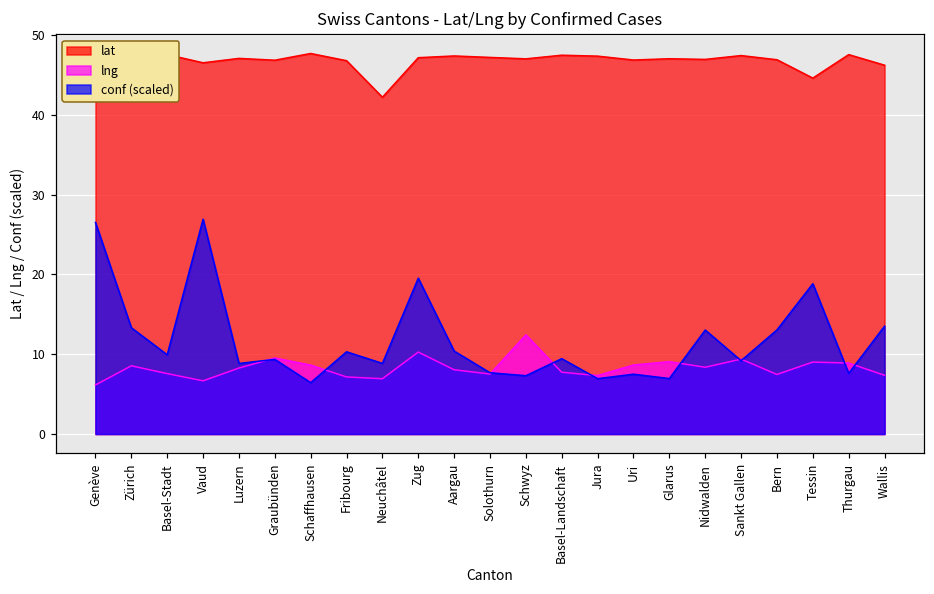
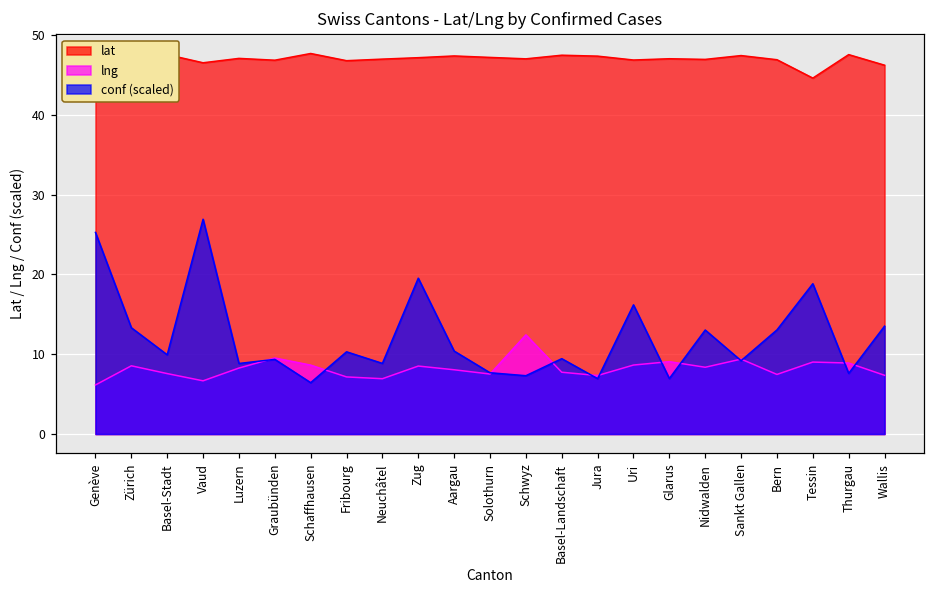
  {
    "lat": {
      "Vaud": 47,
      "Luzern": 47,
      "Graubünden": 47,
      "Schaffhausen": 48,
      "Fribourg": 47,
-     "Neuchâtel": 42,
+     "Neuchâtel": 47,
      "Zug": 47,
      "Aargau": 47,
      "Solothurn": 47,
      "Schwyz": 47,
      "Basel-Landschaft": 47,
      "Jura": 47,
      "Uri": 47,
      "Glarus": 47,
      "Nidwalden": 47,
      "Sankt Gallen": 47,
      "Bern": 47,
      "Tessin": 45,
      "Thurgau": 48,
      "Wallis": 46
    },
    "lng": {
      "Genève": 6,
      "Zürich": 9,
      "Basel-Stadt": 8,
      "Vaud": 7,
      "Luzern": 8,
      "Schaffhausen": 9,
      "Fribourg": 7,
      "Neuchâtel": 7,
-     "Zug": 10,
+     "Zug": 9,
      "Aargau": 8,
      "Schwyz": 12,
      "Basel-Landschaft": 8,
      "Jura": 7,
      "Uri": 9,
      "Glarus": 9,
      "Nidwalden": 8,
      "Bern": 7,
      "Tessin": 9,
      "Thurgau": 9,
      "Wallis": 7
    },
    "conf (scaled)": {
-     "Genève": 27,
+     "Genève": 25,
      "Zürich": 13,
      "Basel-Stadt": 10,
      "Vaud": 27,
      "Luzern": 9,
      "Schaffhausen": 6,
      "Fribourg": 10,
      "Neuchâtel": 9,
      "Zug": 20,
      "Aargau": 10,
      "Schwyz": 7,
      "Basel-Landschaft": 9,
      "Jura": 7,
-     "Uri": 7,
+     "Uri": 16,
      "Glarus": 7,
      "Nidwalden": 13,
      "Bern": 13,
      "Tessin": 19,
      "Thurgau": 8,
      "Wallis": 14
    }
  }
